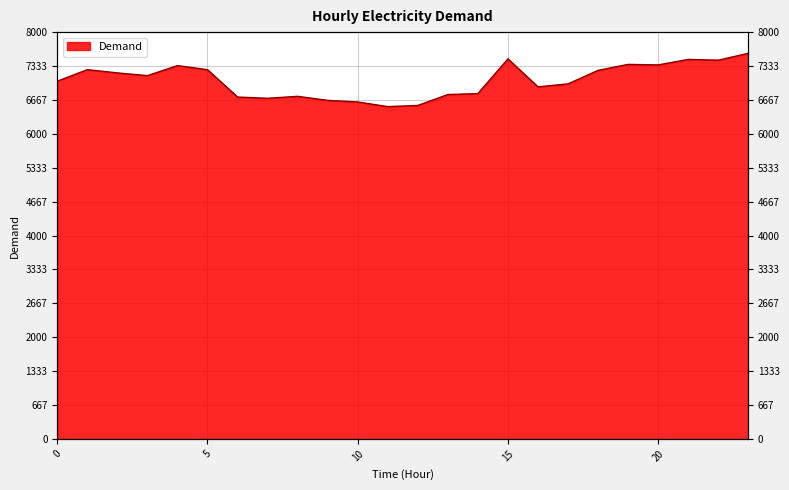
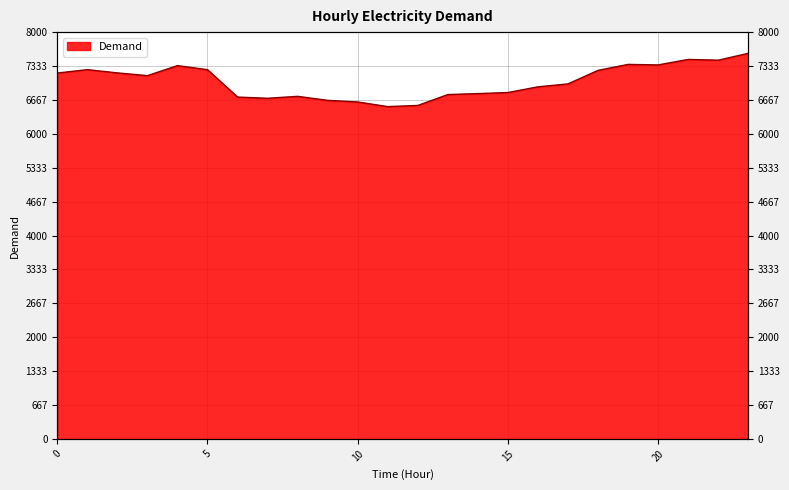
  {
-   "0": 7000,
+   "0": 7200,
    "5": 7300,
    "10": 6600,
-   "15": 7500,
+   "15": 6800,
    "20": 7400
  }
